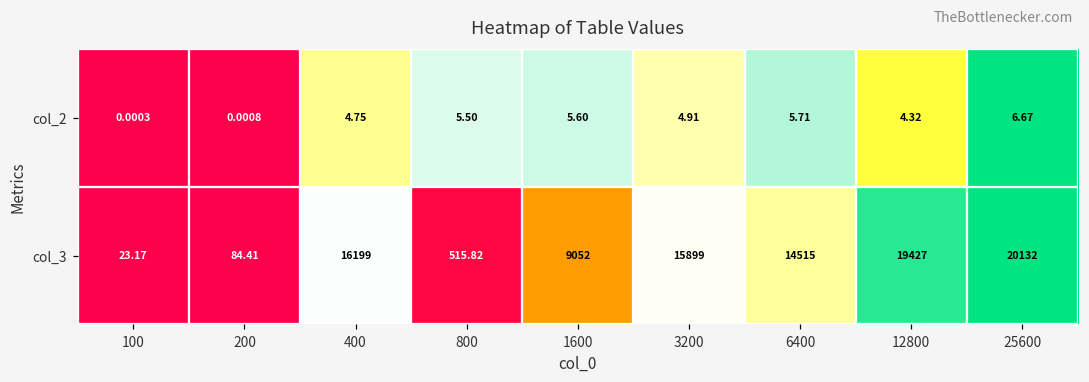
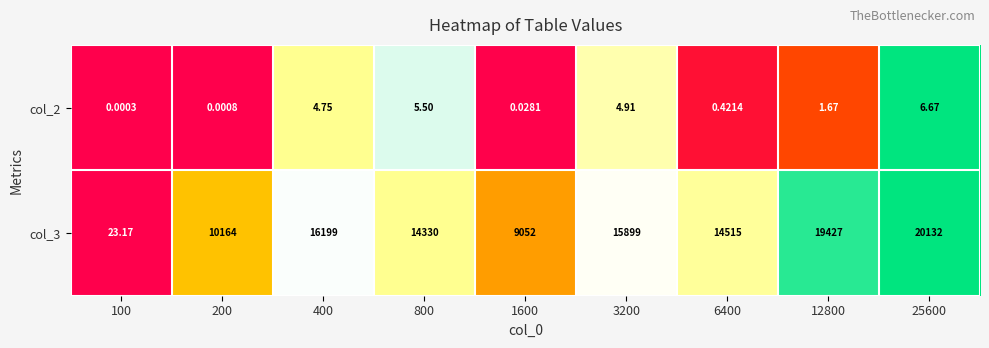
  {
    "col_2": {
      "100": 0.0003,
      "200": 0.0008,
      "400": 4.75,
      "800": 5.50,
-     "1600": 5.60,
+     "1600": 0.0281,
      "3200": 4.91,
-     "6400": 5.71,
-     "12800": 4.32,
+     "6400": 0.4214,
+     "12800": 1.67,
      "25600": 6.67
    },
    "col_3": {
      "100": 23.17,
-     "200": 84.41,
+     "200": 10164,
      "400": 16199,
-     "800": 515.82,
+     "800": 14330,
      "1600": 9052,
      "3200": 15899,
      "6400": 14515,
      "12800": 19427,
      "25600": 20132
    }
  }
